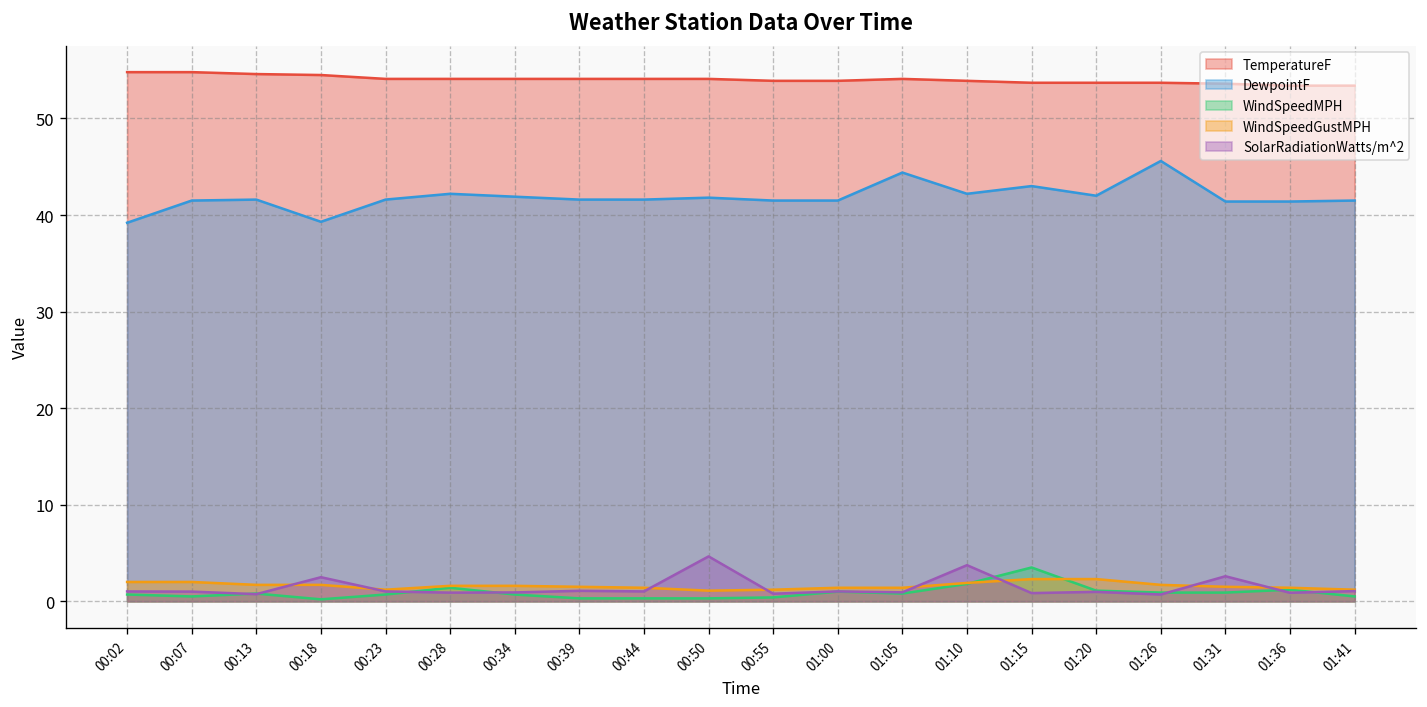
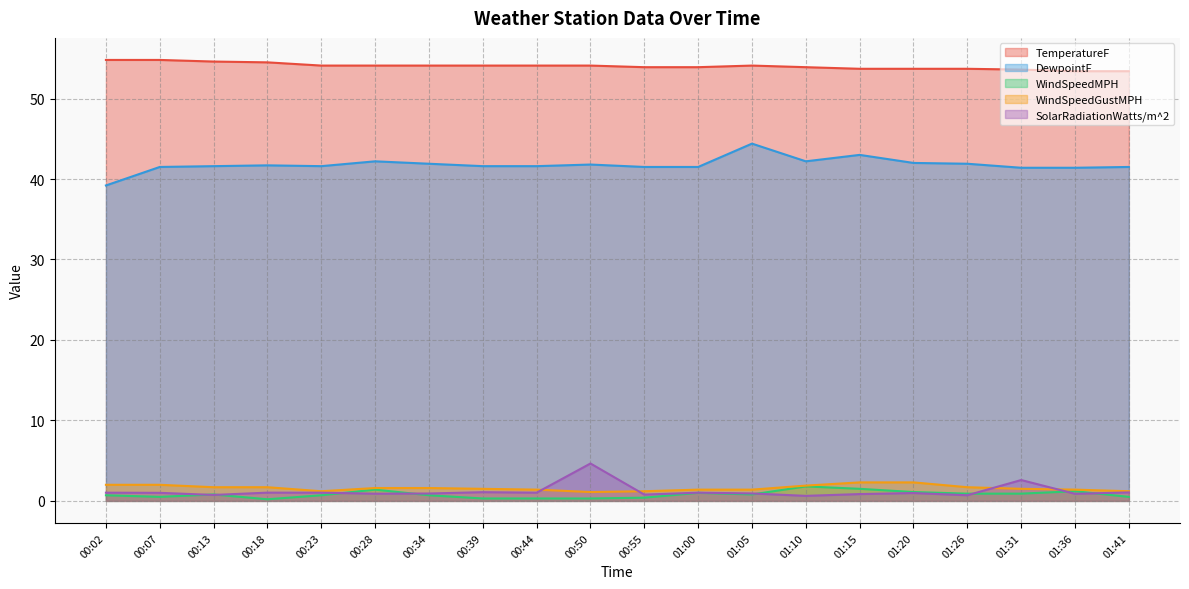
  {
    "DewpointF": {
      "00:02": 39,
      "00:07": 42,
      "00:13": 42,
-     "00:18": 39,
+     "00:18": 42,
      "00:23": 42,
      "00:28": 42,
      "00:34": 42,
      "00:39": 42,
      "00:44": 42,
      "00:50": 42,
      "00:55": 42,
      "01:00": 42,
      "01:05": 44,
      "01:10": 42,
      "01:15": 43,
      "01:20": 42,
-     "01:26": 46,
+     "01:26": 42,
      "01:31": 41,
      "01:36": 41,
      "01:41": 42
    },
    "WindSpeedMPH": {
      "00:02": 1,
      "00:07": 1,
      "00:18": 0,
      "00:23": 1,
      "00:39": 0,
      "00:44": 0,
      "00:50": 0,
      "00:55": 0,
-     "01:15": 4,
+     "01:15": 2,
      "01:31": 1,
      "01:41": 1
    },
    "SolarRadiationWatts/m^2": {
      "00:02": 1,
      "00:07": 1,
-     "00:18": 2,
+     "00:18": 1,
      "00:28": 1,
      "00:39": 1,
      "00:44": 1,
      "00:50": 5,
      "00:55": 1,
-     "01:10": 4,
+     "01:10": 1,
      "01:15": 1,
      "01:31": 3,
      "01:36": 1
    }
  }
